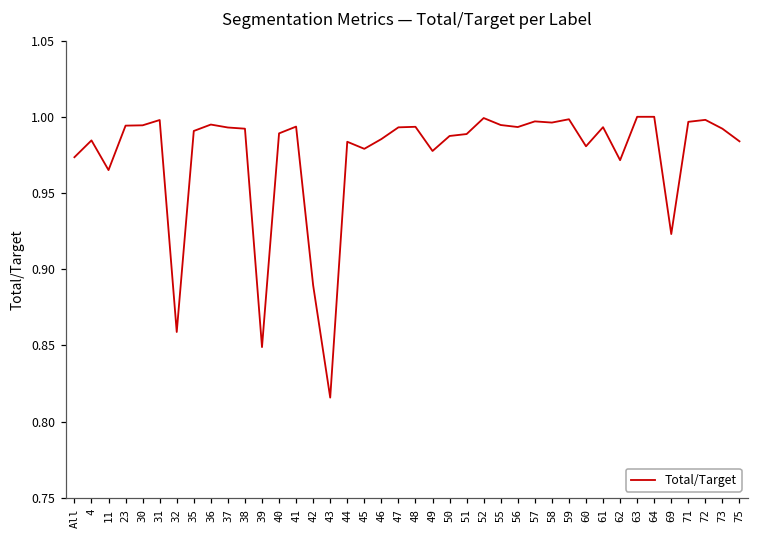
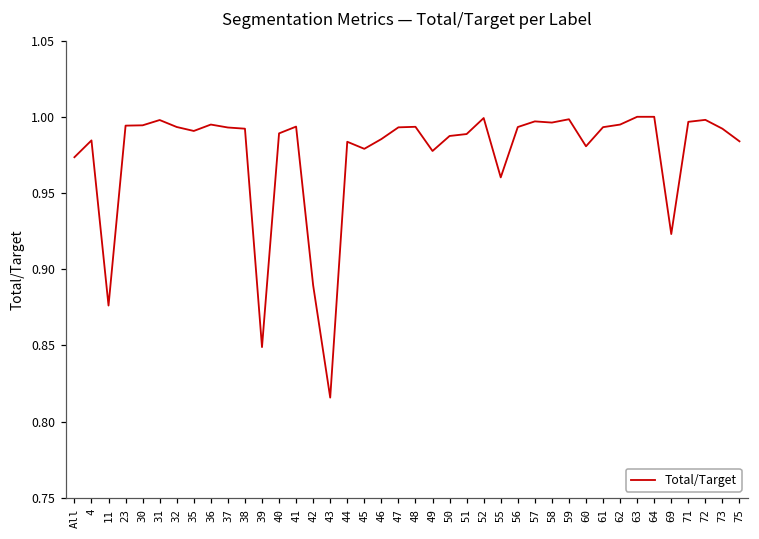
  {
    "All": 0.973,
    "4": 0.985,
-   "11": 0.965,
+   "11": 0.876,
    "23": 0.994,
    "30": 0.994,
    "31": 0.998,
-   "32": 0.859,
+   "32": 0.993,
    "35": 0.991,
    "36": 0.995,
    "37": 0.993,
    "38": 0.992,
    "39": 0.849,
    "40": 0.989,
    "41": 0.994,
    "42": 0.889,
    "43": 0.816,
    "44": 0.984,
    "45": 0.979,
    "46": 0.985,
    "47": 0.993,
    "48": 0.993,
    "49": 0.978,
    "50": 0.987,
    "51": 0.989,
    "52": 0.999,
-   "55": 0.995,
+   "55": 0.960,
    "56": 0.993,
    "57": 0.997,
    "58": 0.996,
    "59": 0.998,
    "60": 0.981,
    "61": 0.993,
-   "62": 0.972,
+   "62": 0.995,
    "63": 1.000,
    "64": 1.000,
    "69": 0.923,
    "71": 0.997,
    "72": 0.998,
    "73": 0.992,
    "75": 0.984
  }
